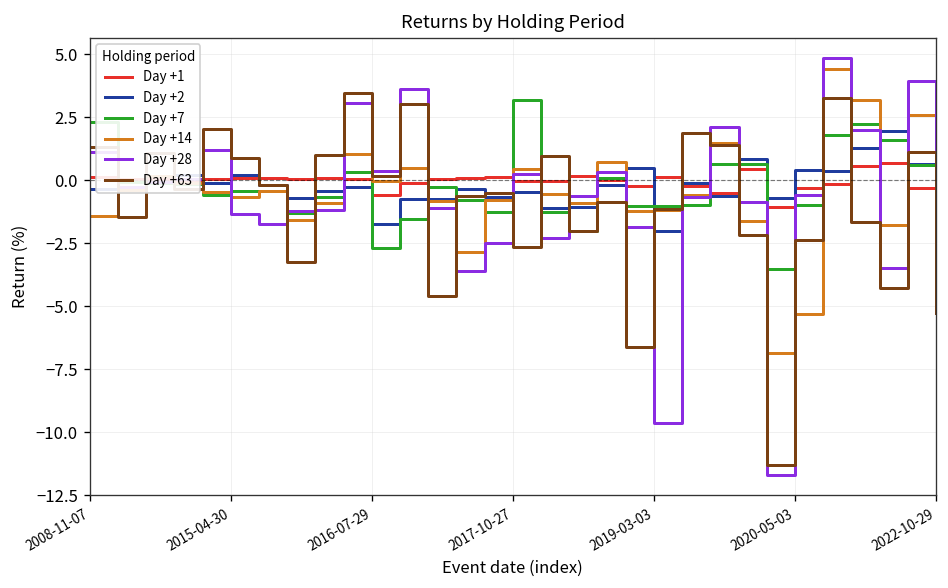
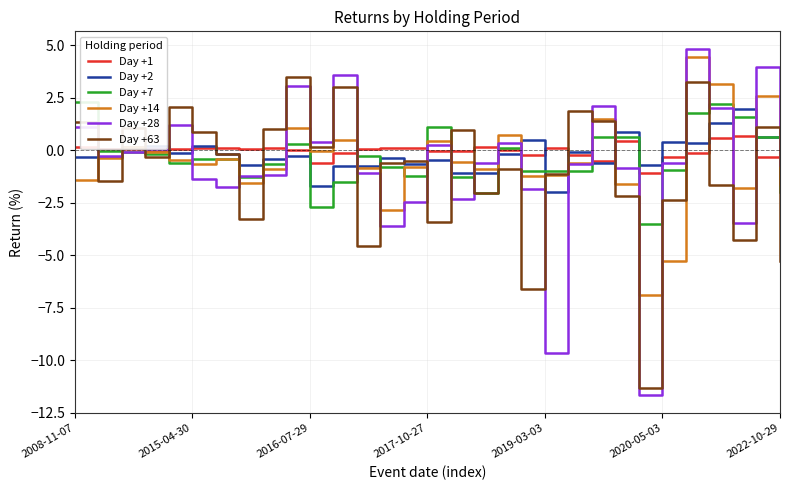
  {
    "Day +1": {
      "2008-11-07": 0.1,
      "2016-07-29": -0.6,
      "2017-10-27": 0.0,
      "2019-03-03": 0.1,
      "2020-05-03": -0.3
    },
    "Day +2": {
      "2008-11-07": -0.3,
      "2016-07-29": -1.7,
      "2017-10-27": -0.5,
      "2019-03-03": -2.0,
      "2020-05-03": 0.4
    },
    "Day +7": {
      "2008-11-07": 2.3,
      "2015-04-30": -0.4,
      "2016-07-29": -2.7,
-     "2017-10-27": 3.2,
+     "2017-10-27": 1.1,
      "2019-03-03": -1.0,
      "2020-05-03": -1.0,
      "2022-10-29": -2.0
    },
    "Day +14": {
      "2008-11-07": -1.4,
      "2015-04-30": -0.6,
      "2016-07-29": 0.0,
      "2017-10-27": 0.4,
      "2020-05-03": -5.3,
      "2022-10-29": -1.6
    },
    "Day +28": {
      "2008-11-07": 1.1,
      "2015-04-30": -1.3,
      "2016-07-29": 0.4,
      "2017-10-27": 0.3,
      "2019-03-03": -9.6,
      "2020-05-03": -0.6,
      "2022-10-29": -0.7
    },
    "Day +63": {
      "2008-11-07": 1.3,
      "2015-04-30": 0.9,
      "2016-07-29": 0.2,
-     "2017-10-27": -2.6,
+     "2017-10-27": -3.4,
      "2020-05-03": -2.4,
      "2022-10-29": -5.3
    }
  }
